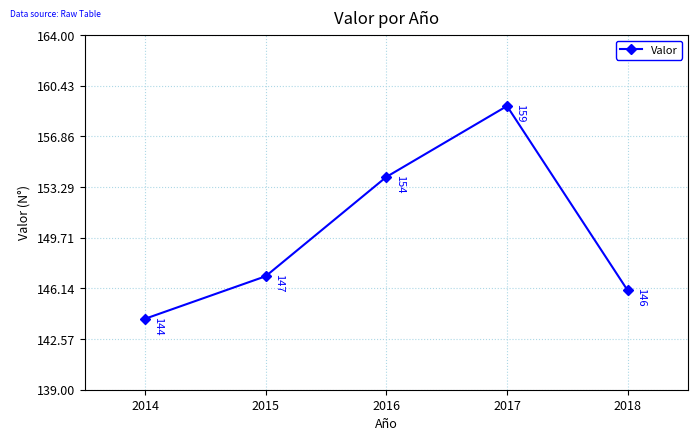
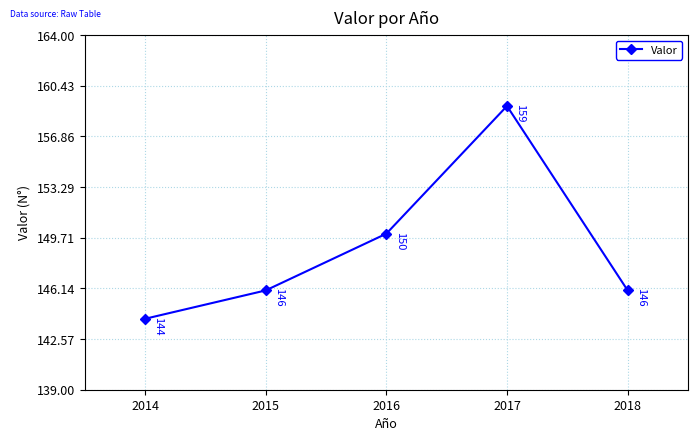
  {
    "2014": 144,
-   "2015": 147,
-   "2016": 154,
+   "2015": 146,
+   "2016": 150,
    "2017": 159,
    "2018": 146
  }
